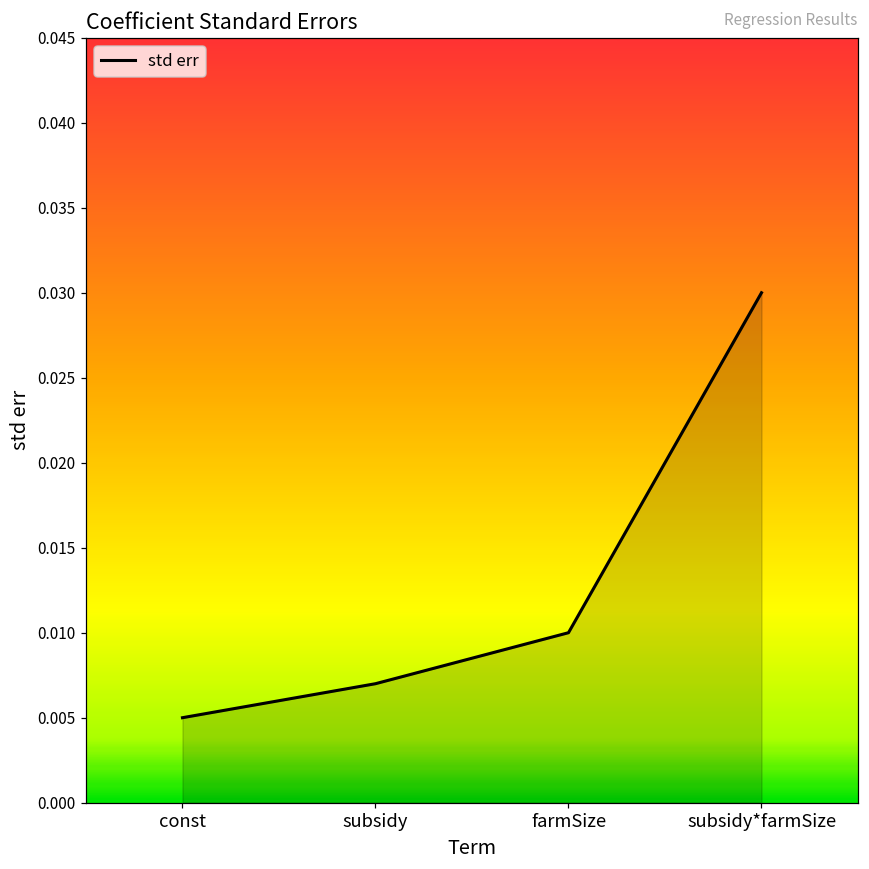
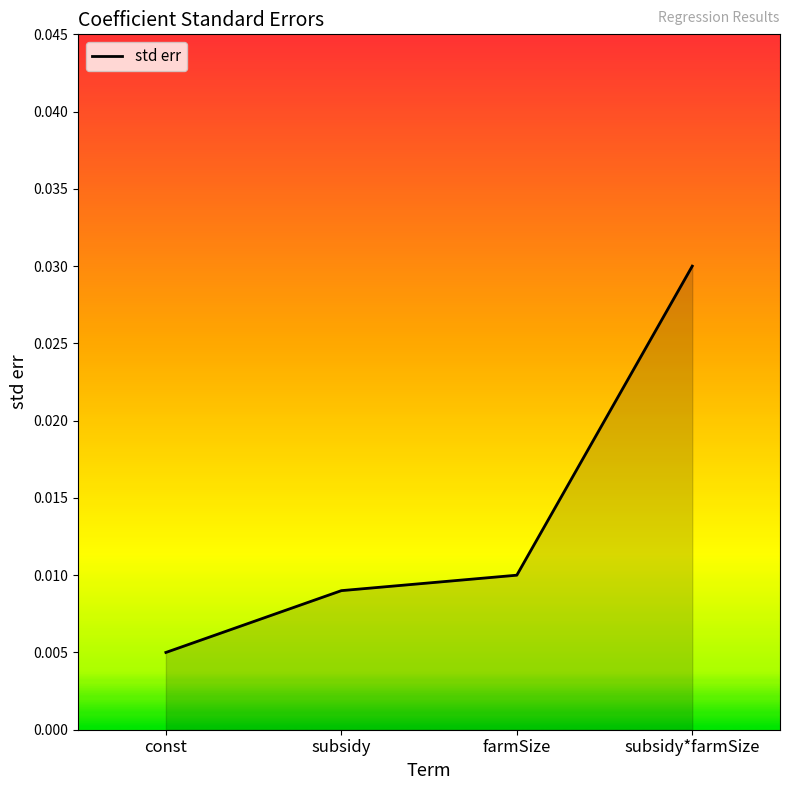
  {
    "const": 0.005,
-   "subsidy": 0.007,
+   "subsidy": 0.009,
    "farmSize": 0.010,
    "subsidy*farmSize": 0.030
  }
